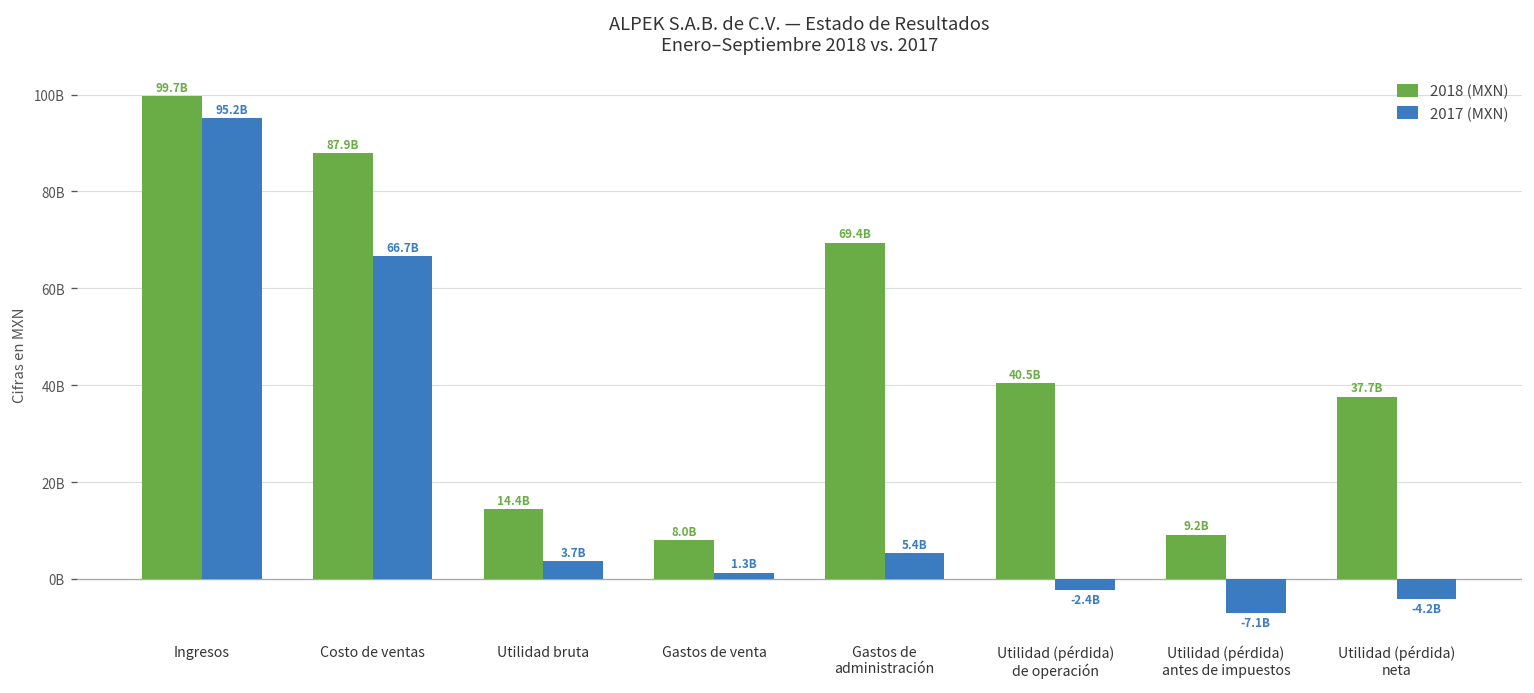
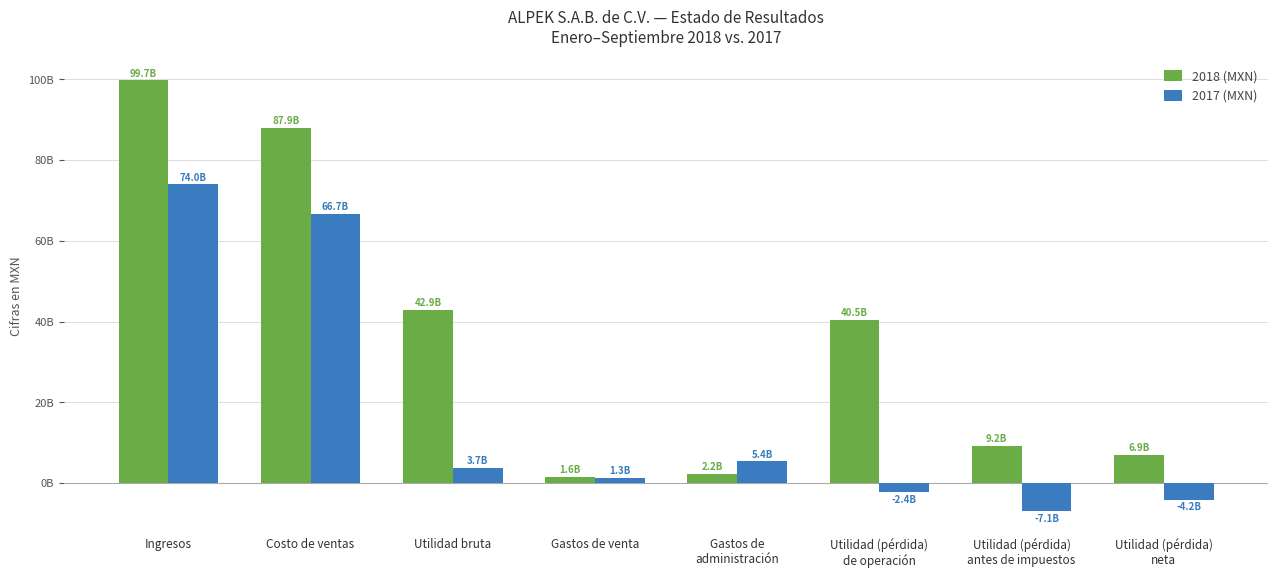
  {
    "2018 (MXN)": {
      "Ingresos": "99.7B",
      "Costo de ventas": "87.9B",
-     "Utilidad bruta": "14.4B",
-     "Gastos de venta": "8.0B",
-     "Gastos de administración": "69.4B",
+     "Utilidad bruta": "42.9B",
+     "Gastos de venta": "1.6B",
+     "Gastos de administración": "2.2B",
      "Utilidad (pérdida) de operación": "40.5B",
      "Utilidad (pérdida) antes de impuestos": "9.2B",
-     "Utilidad (pérdida) neta": "37.7B"
+     "Utilidad (pérdida) neta": "6.9B"
    },
    "2017 (MXN)": {
-     "Ingresos": "95.2B",
+     "Ingresos": "74.0B",
      "Costo de ventas": "66.7B",
      "Utilidad bruta": "3.7B",
      "Gastos de venta": "1.3B",
      "Gastos de administración": "5.4B",
      "Utilidad (pérdida) de operación": "-2.4B",
      "Utilidad (pérdida) antes de impuestos": "-7.1B",
      "Utilidad (pérdida) neta": "-4.2B"
    }
  }
